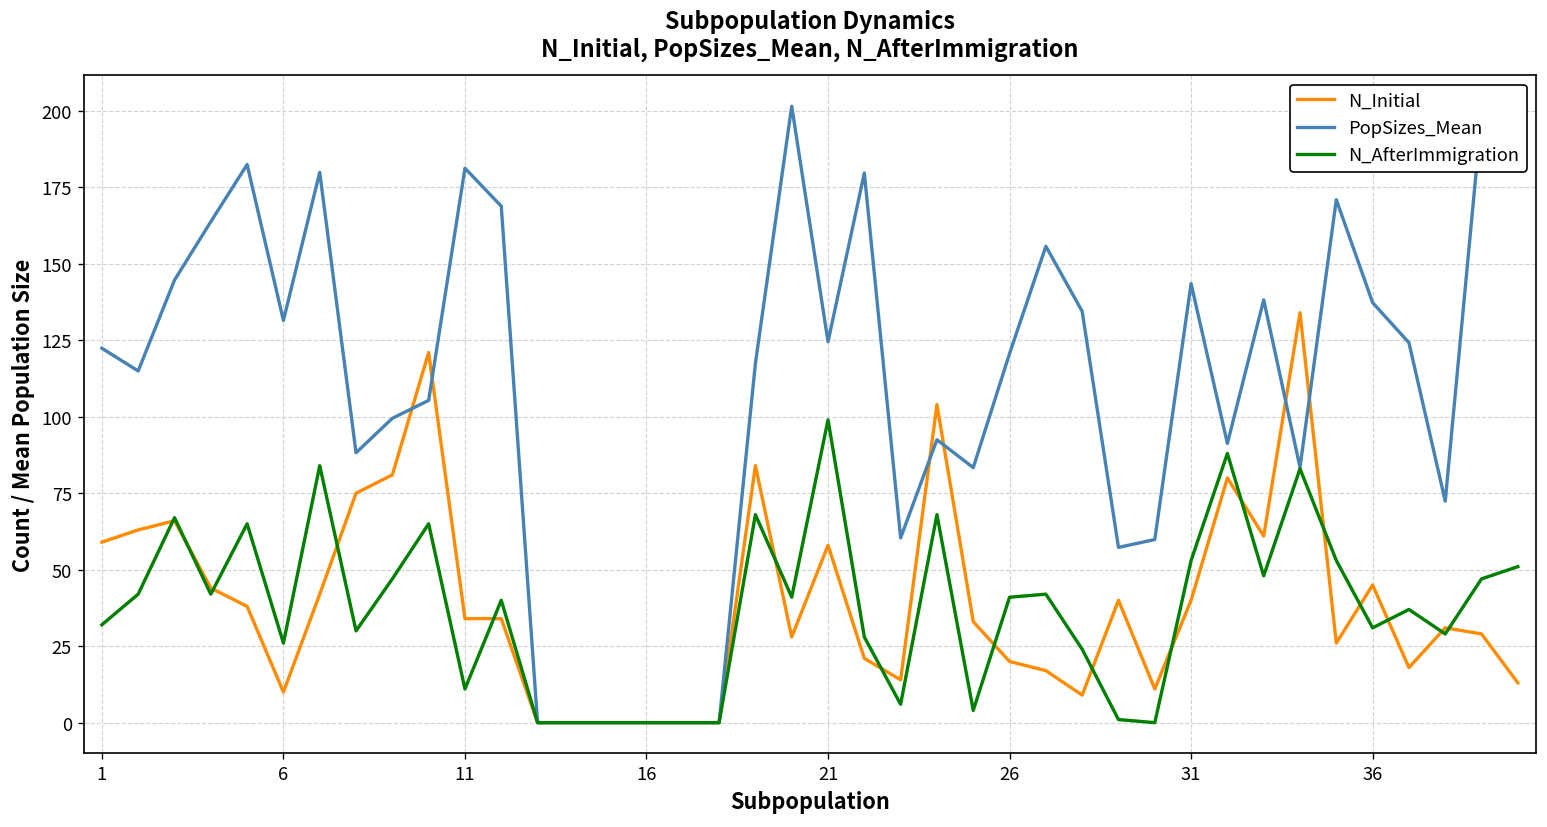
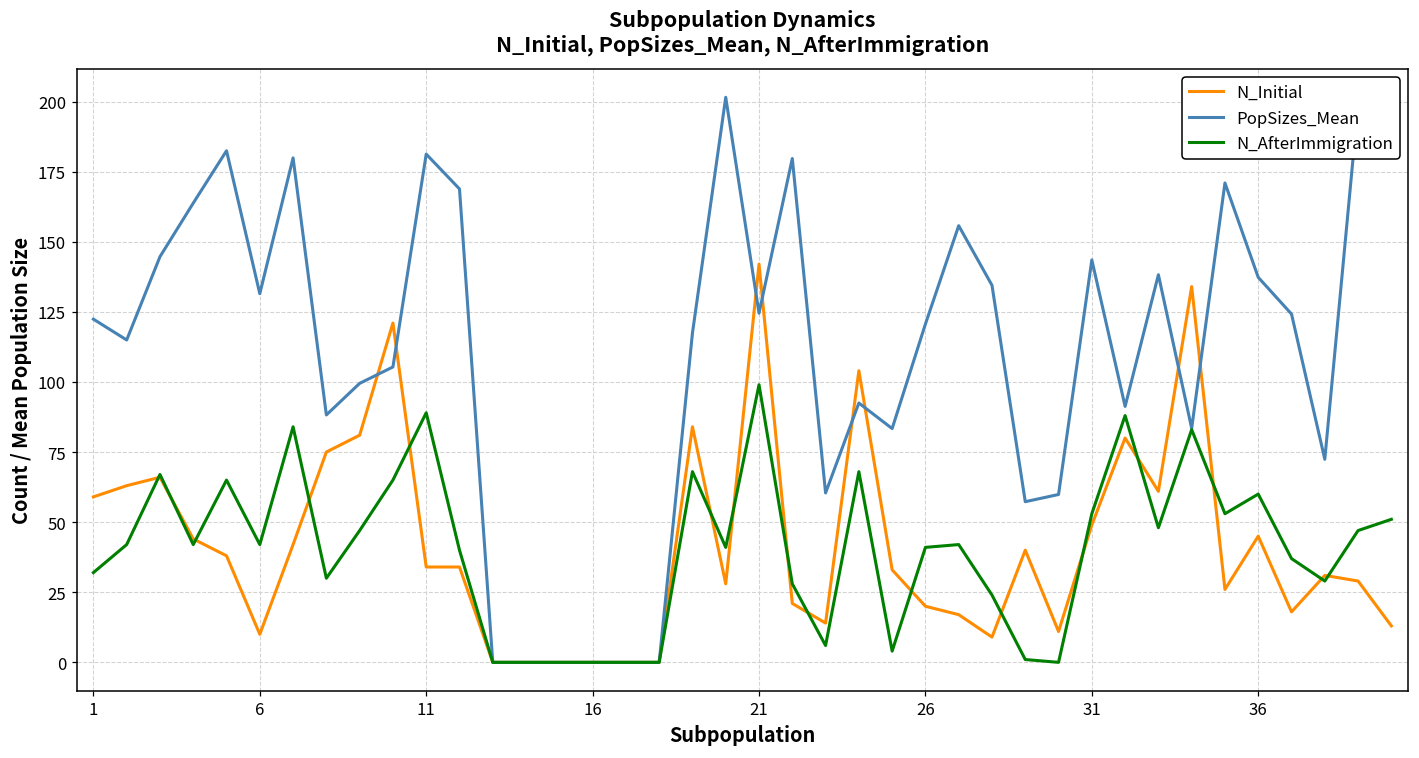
  {
    "N_Initial": {
      "1": 59,
      "6": 10,
      "11": 34,
-     "21": 58,
+     "21": 142,
      "26": 20,
-     "31": 40,
+     "31": 49,
      "36": 45
    },
    "PopSizes_Mean": {
      "1": 122,
      "6": 131,
      "11": 181,
      "21": 125,
      "26": 121,
      "31": 144,
      "36": 137
    },
    "N_AfterImmigration": {
      "1": 32,
-     "6": 26,
-     "11": 11,
+     "6": 42,
+     "11": 89,
      "21": 99,
      "26": 41,
      "31": 53,
-     "36": 31
+     "36": 60
    }
  }
